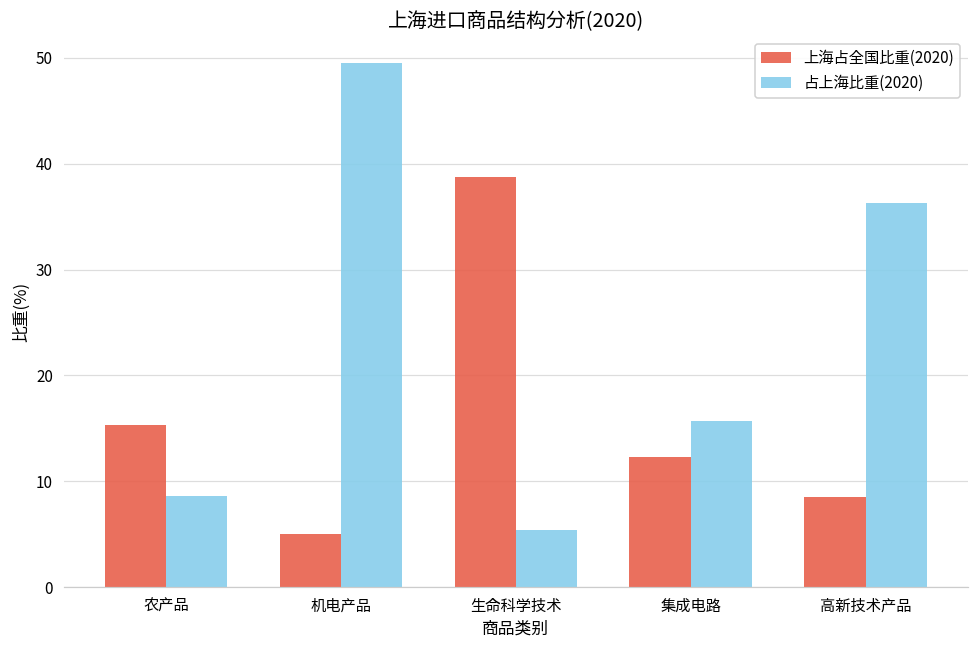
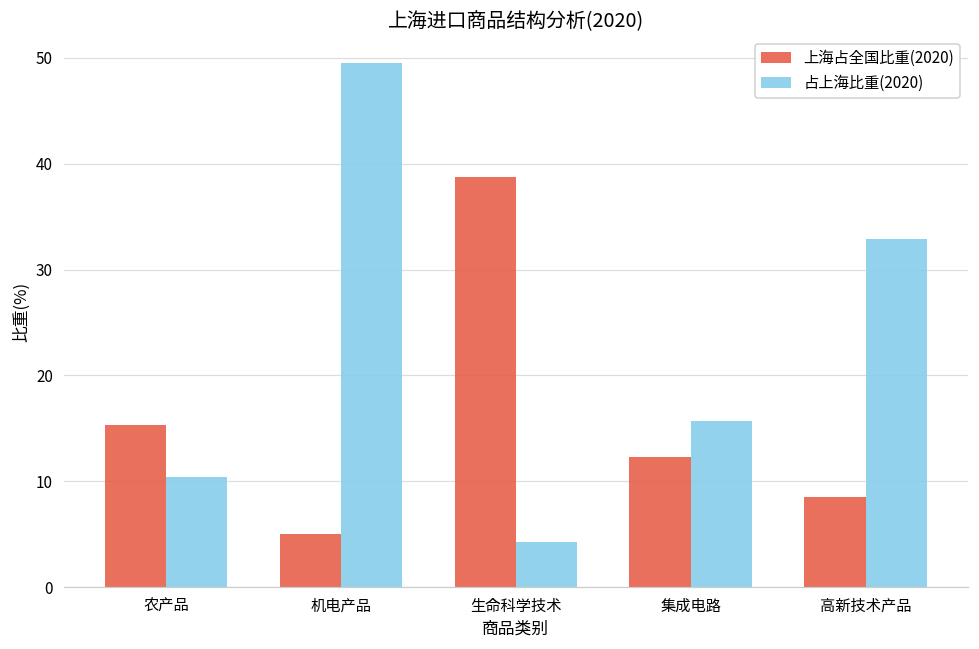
  {
    "上海占全国比重(2020)": {
      "农产品": 15,
      "机电产品": 5,
      "生命科学技术": 39,
      "集成电路": 12,
      "高新技术产品": 9
    },
    "占上海比重(2020)": {
-     "农产品": 9,
+     "农产品": 10,
      "机电产品": 50,
-     "生命科学技术": 5,
+     "生命科学技术": 4,
      "集成电路": 16,
-     "高新技术产品": 36
+     "高新技术产品": 33
    }
  }
